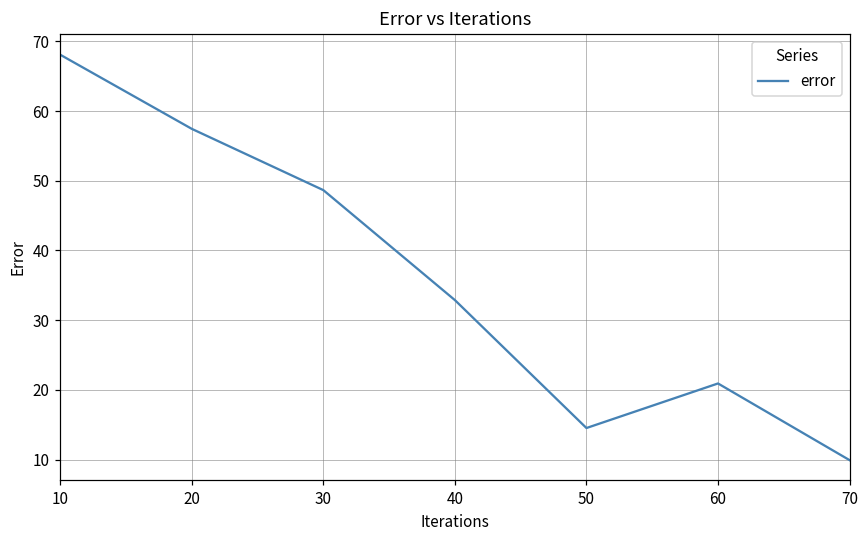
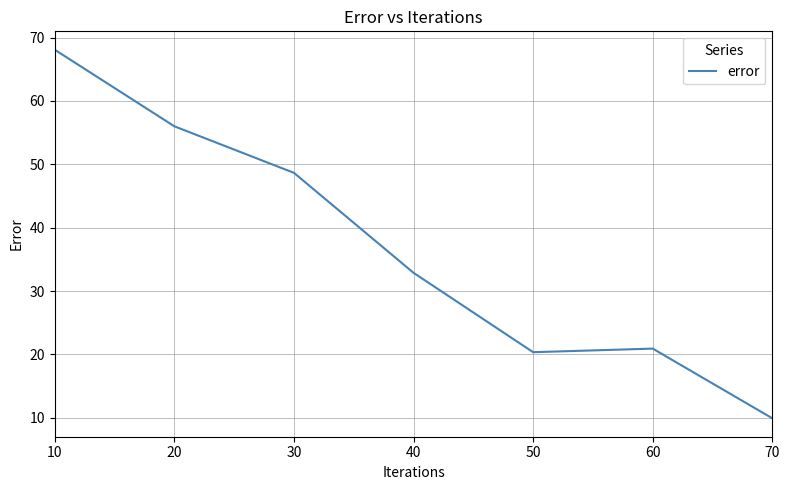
  {
    "10": 68,
-   "20": 57,
+   "20": 56,
    "30": 49,
    "40": 33,
-   "50": 15,
+   "50": 20,
    "60": 21,
    "70": 10
  }
